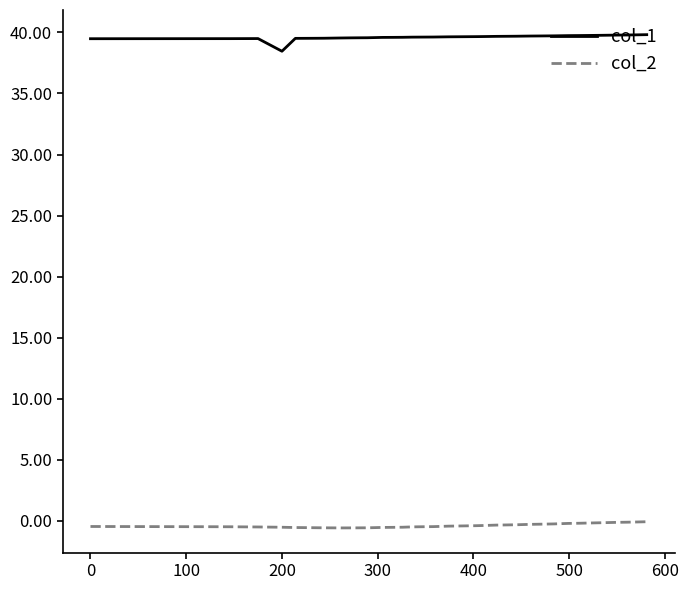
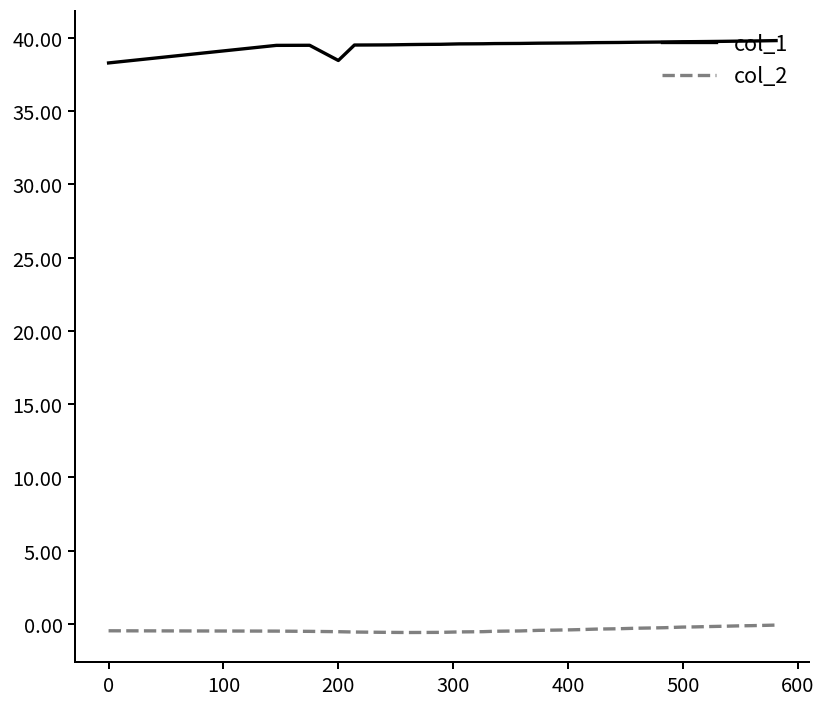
  {
    "col_1": {
-     "0": 39.5,
+     "0": 38.3,
      "200": 38.5
    },
    "col_2": {
      "0": -0.5,
      "200": -0.5
    }
  }
